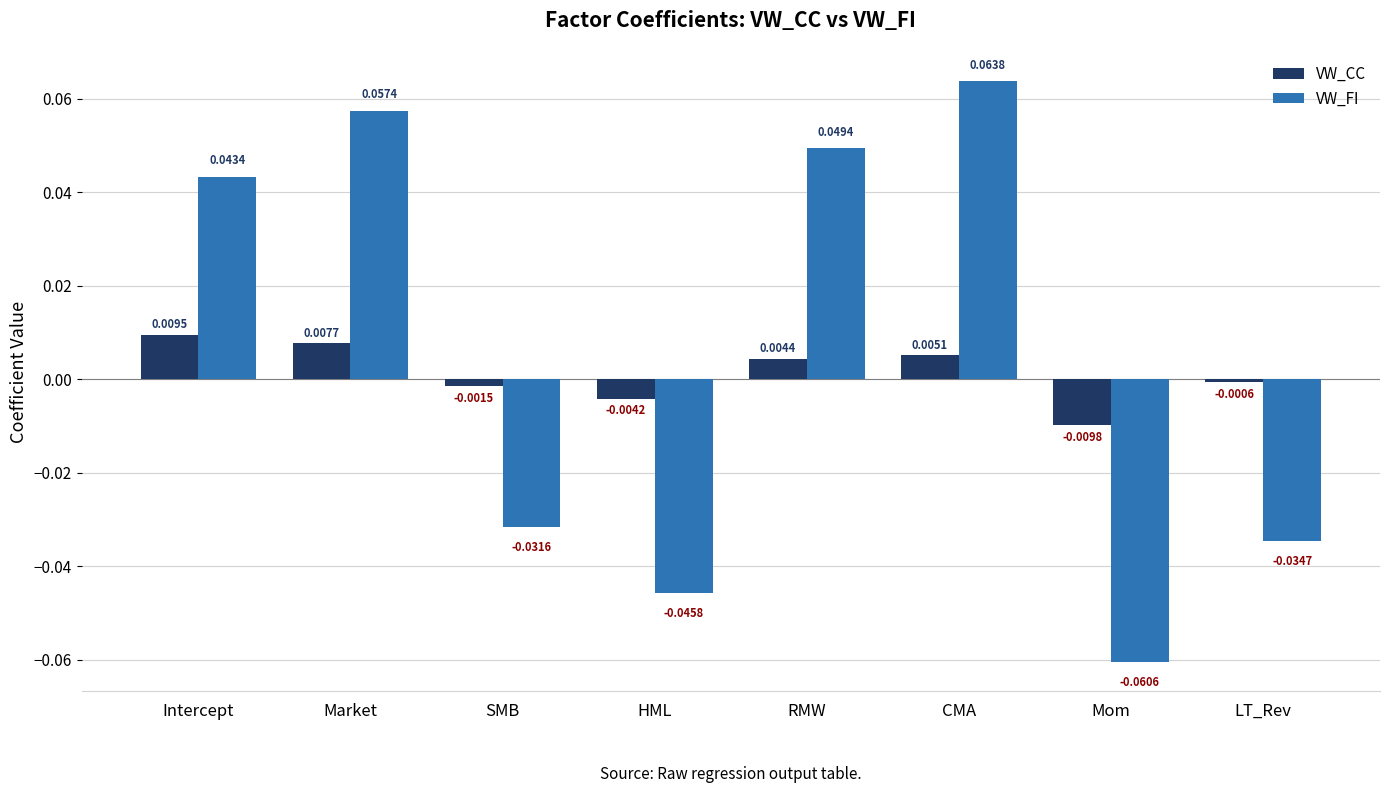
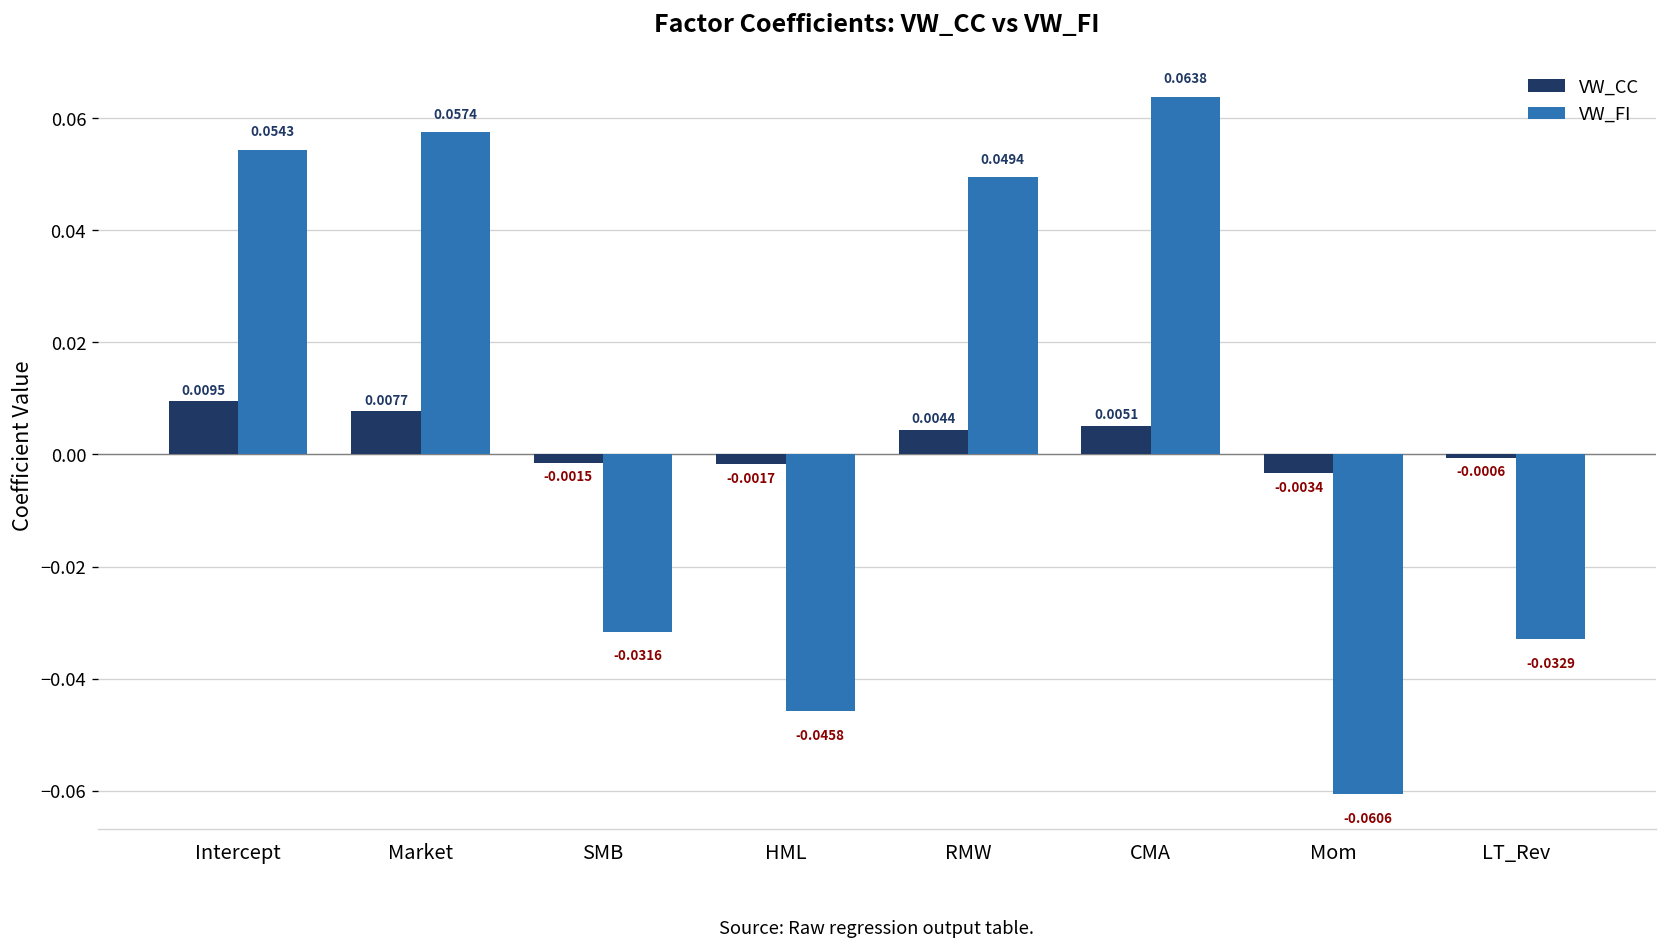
  {
    "VW_CC": {
      "Intercept": 0.0095,
      "Market": 0.0077,
      "SMB": -0.0015,
-     "HML": -0.0042,
+     "HML": -0.0017,
      "RMW": 0.0044,
      "CMA": 0.0051,
-     "Mom": -0.0098,
+     "Mom": -0.0034,
      "LT_Rev": -0.0006
    },
    "VW_FI": {
-     "Intercept": 0.0434,
+     "Intercept": 0.0543,
      "Market": 0.0574,
      "SMB": -0.0316,
      "HML": -0.0458,
      "RMW": 0.0494,
      "CMA": 0.0638,
      "Mom": -0.0606,
-     "LT_Rev": -0.0347
+     "LT_Rev": -0.0329
    }
  }
